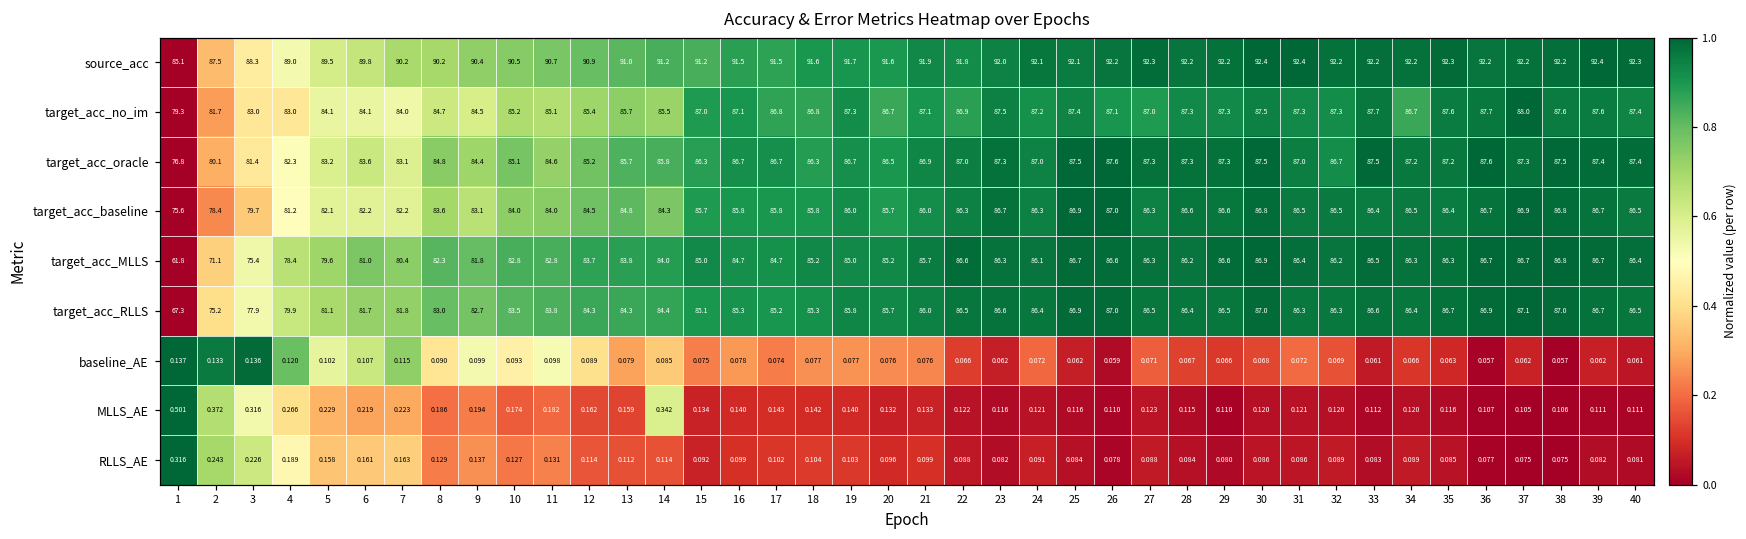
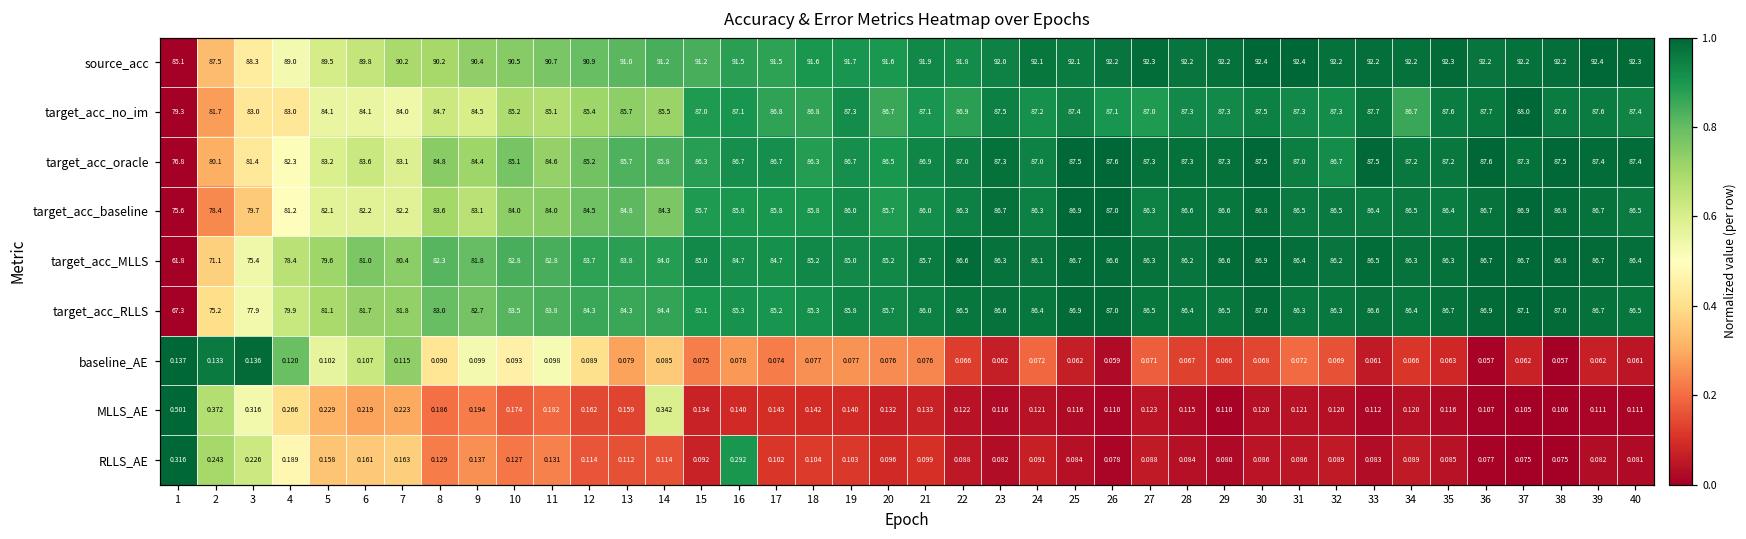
  {
    "RLLS_AE": {
      "1": 0.316,
      "2": 0.243,
      "3": 0.226,
      "4": 0.189,
      "5": 0.158,
      "6": 0.161,
      "7": 0.163,
      "8": 0.129,
      "9": 0.137,
      "10": 0.127,
      "11": 0.131,
      "12": 0.114,
      "13": 0.112,
      "14": 0.114,
      "15": 0.092,
-     "16": 0.099,
+     "16": 0.292,
      "17": 0.102,
      "18": 0.104,
      "19": 0.103,
      "20": 0.096,
      "21": 0.099,
      "22": 0.088,
      "23": 0.082,
      "24": 0.091,
      "25": 0.084,
      "26": 0.078,
      "27": 0.088,
      "28": 0.084,
      "29": 0.080,
      "30": 0.086,
      "31": 0.086,
      "32": 0.089,
      "33": 0.083,
      "34": 0.089,
      "35": 0.085,
      "36": 0.077,
      "37": 0.075,
      "38": 0.075,
      "39": 0.082,
      "40": 0.081
    }
  }
